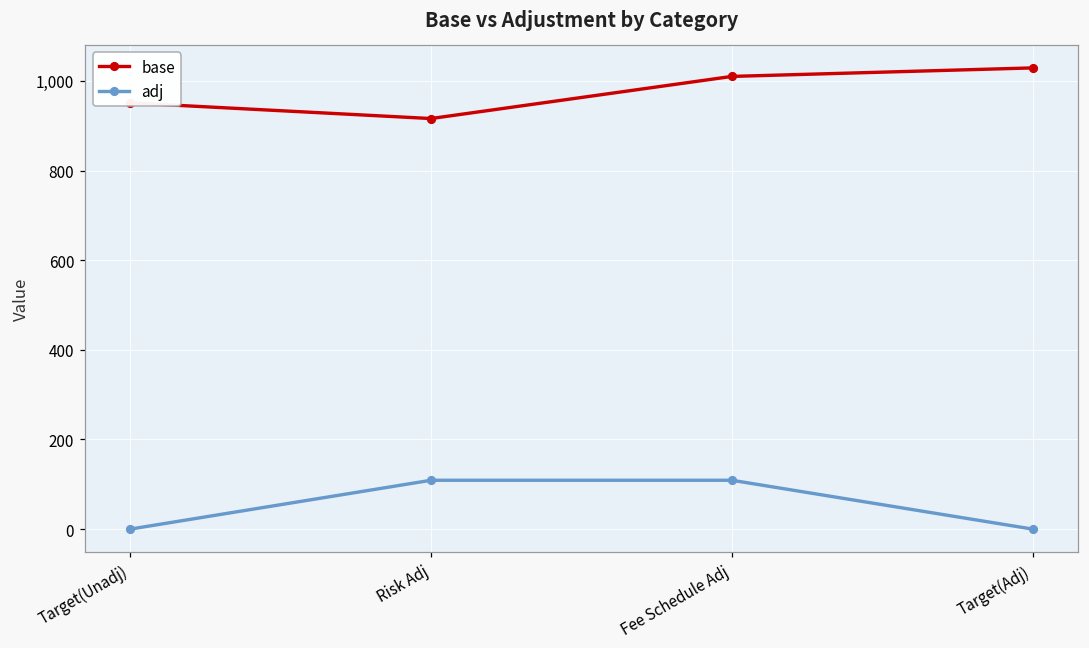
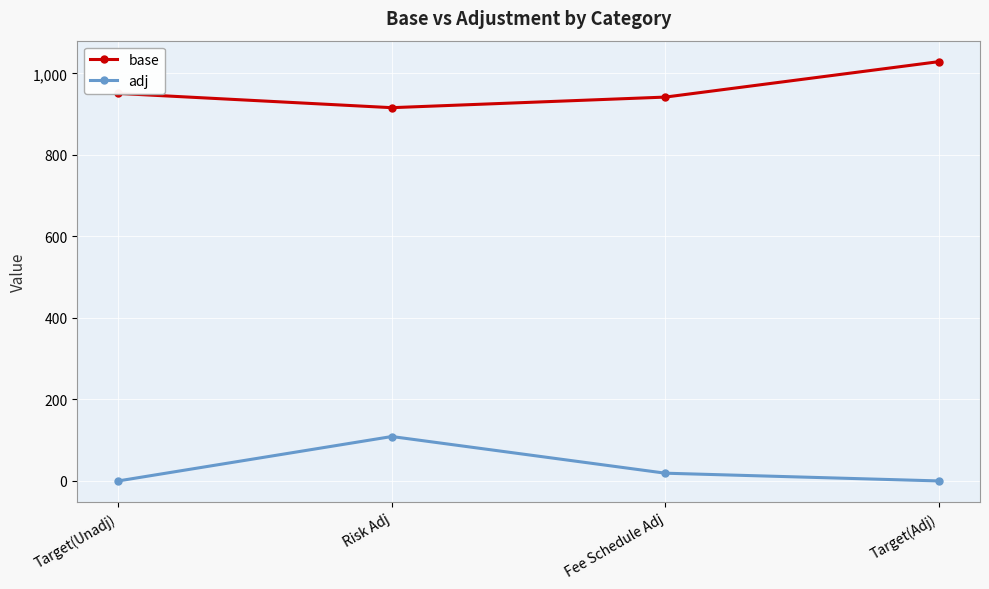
  {
    "base": {
      "Risk Adj": "920",
-     "Fee Schedule Adj": "1,010",
+     "Fee Schedule Adj": "940",
      "Target(Adj)": "1,030"
    },
    "adj": {
      "Target(Unadj)": "0",
      "Risk Adj": "110",
-     "Fee Schedule Adj": "110",
+     "Fee Schedule Adj": "20",
      "Target(Adj)": "0"
    }
  }
